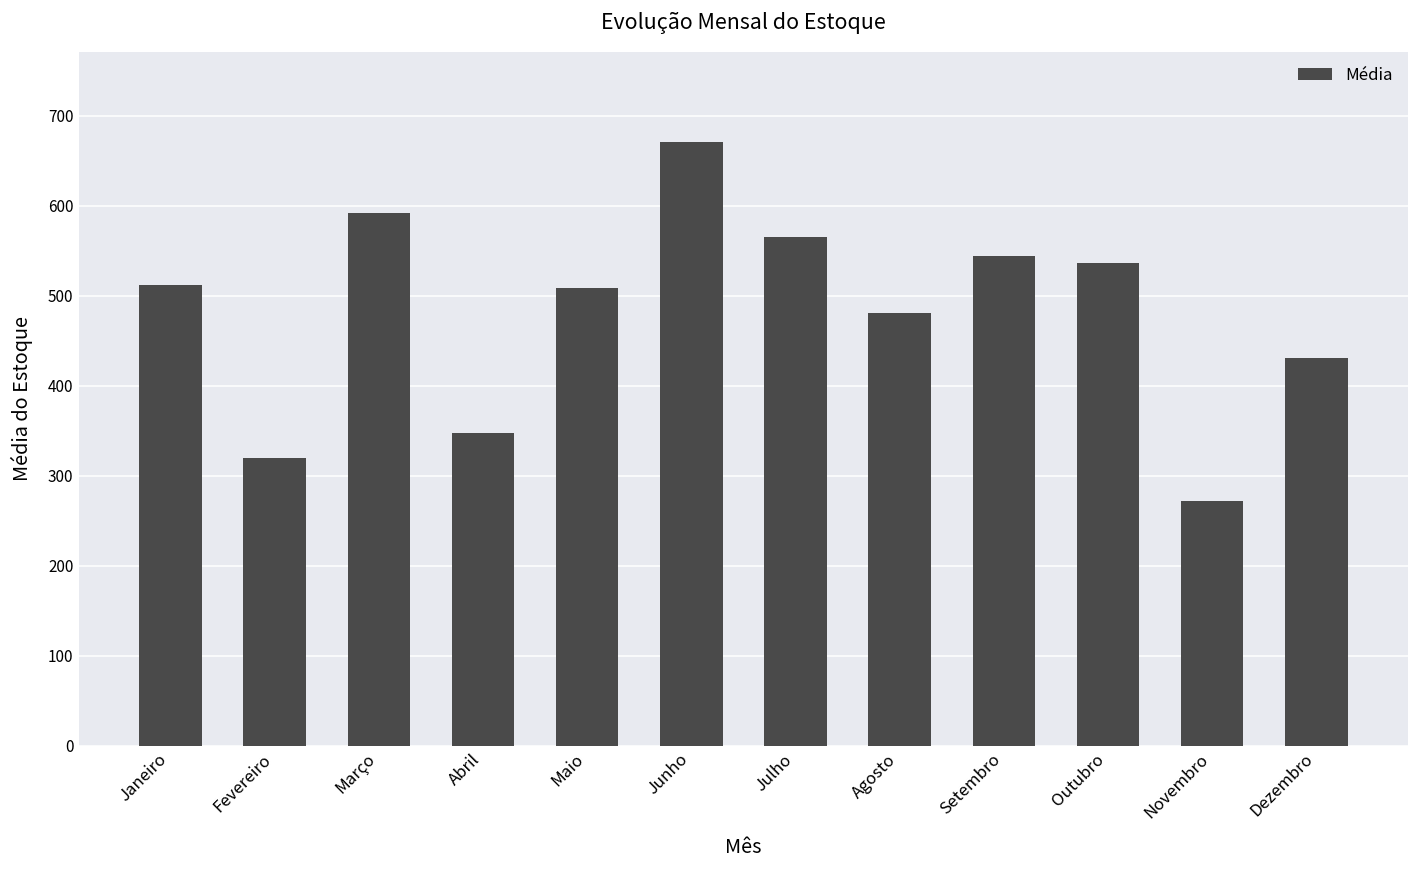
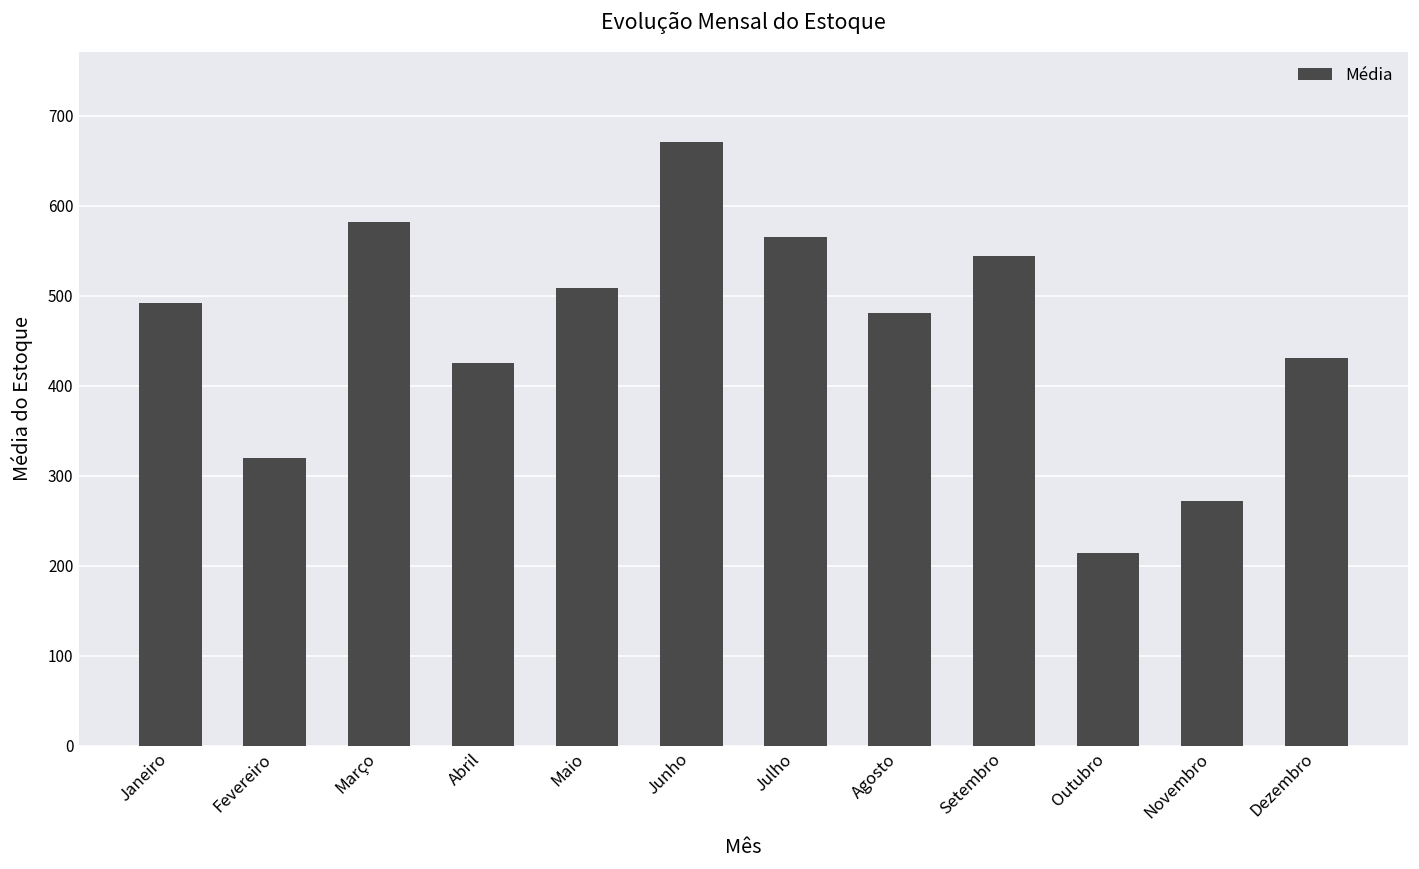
  {
-   "Janeiro": 510,
+   "Janeiro": 490,
    "Fevereiro": 320,
-   "Março": 590,
-   "Abril": 350,
+   "Março": 580,
+   "Abril": 430,
    "Maio": 510,
    "Junho": 670,
    "Julho": 570,
    "Agosto": 480,
    "Setembro": 540,
-   "Outubro": 540,
+   "Outubro": 210,
    "Novembro": 270,
    "Dezembro": 430
  }
